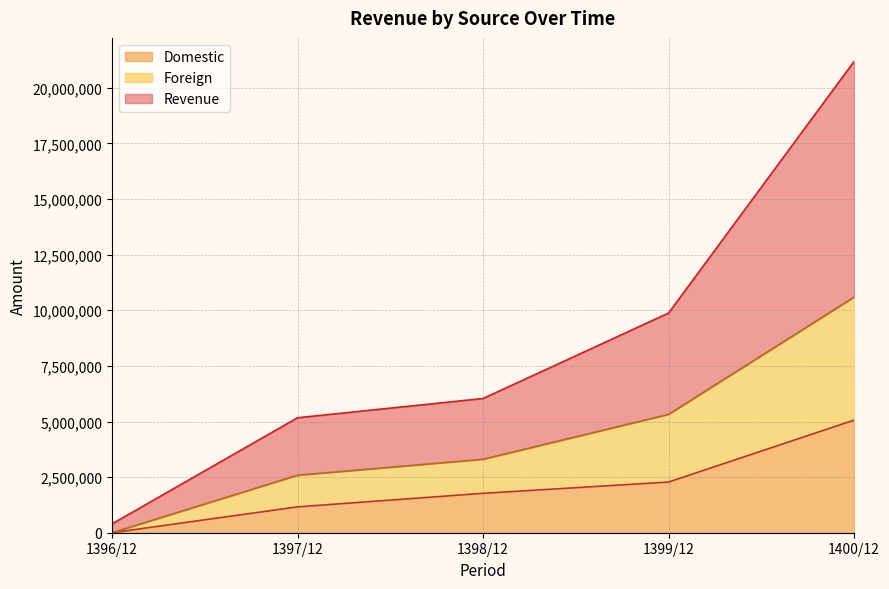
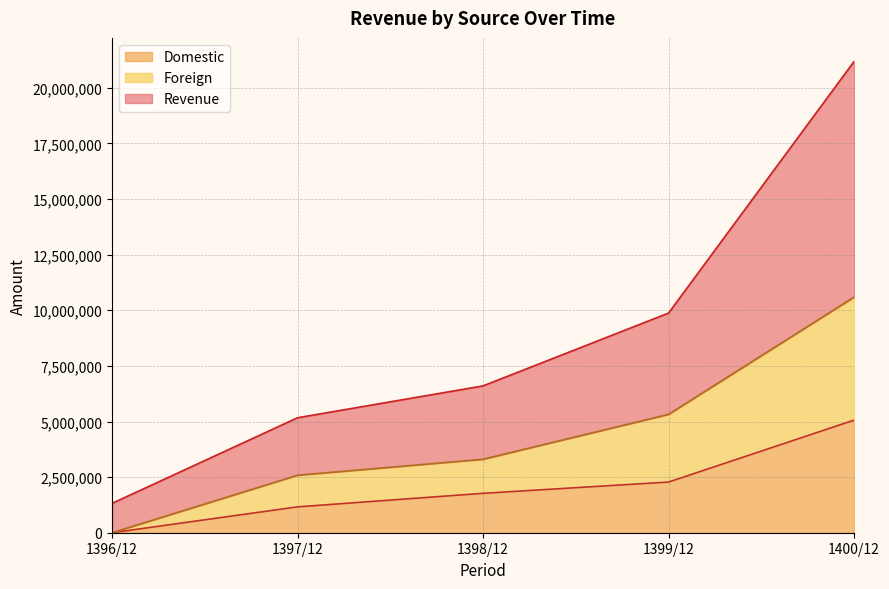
  {
    "Revenue": {
-     "1396/12": "400,000",
+     "1396/12": "1,300,000",
      "1397/12": "2,600,000",
-     "1398/12": "2,700,000",
+     "1398/12": "3,300,000",
      "1399/12": "4,600,000",
      "1400/12": "10,600,000"
    }
  }
